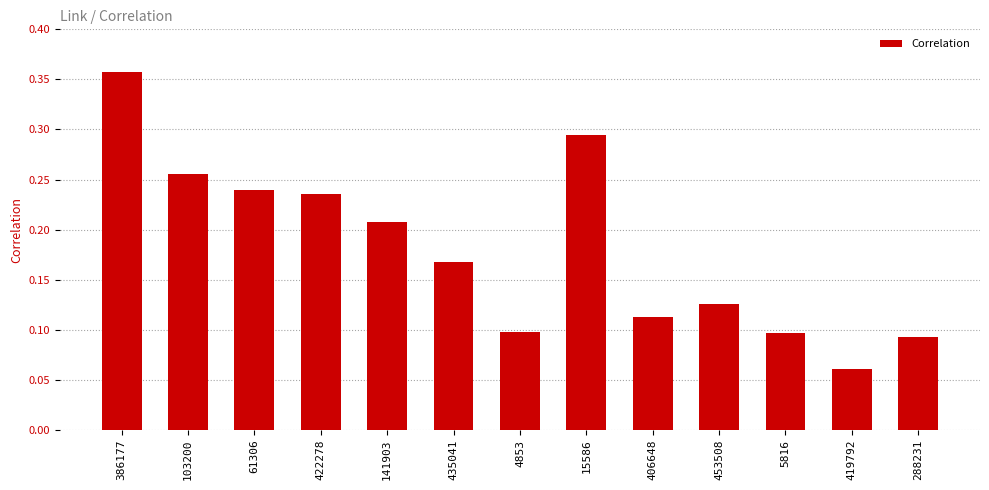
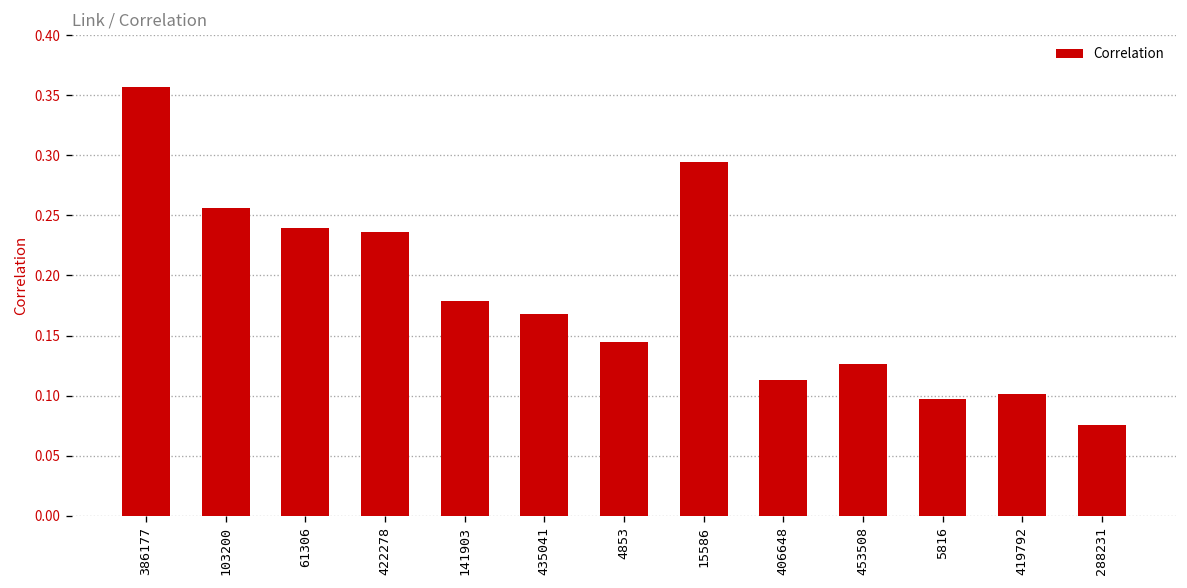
  {
    "386177": 0.357,
    "103200": 0.256,
    "61306": 0.239,
    "422278": 0.236,
-   "141903": 0.208,
+   "141903": 0.179,
    "435041": 0.168,
-   "4853": 0.098,
+   "4853": 0.145,
    "15586": 0.294,
    "406648": 0.113,
    "453508": 0.126,
    "5816": 0.097,
-   "419792": 0.060,
-   "288231": 0.093
+   "419792": 0.101,
+   "288231": 0.075
  }
